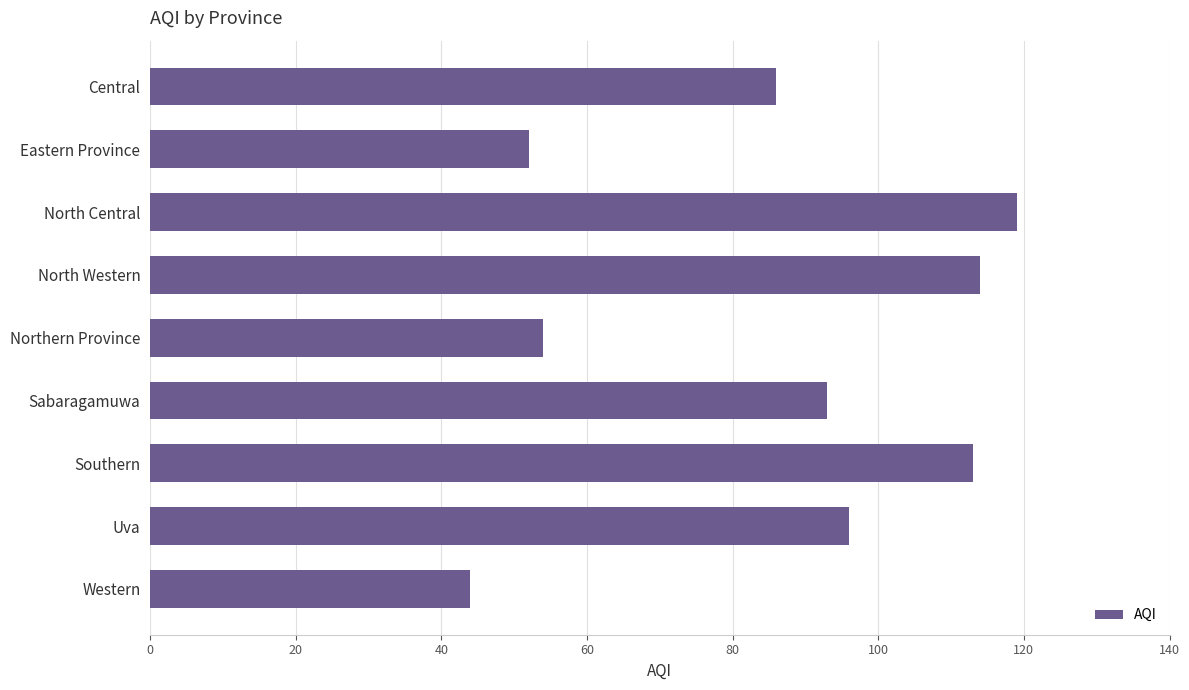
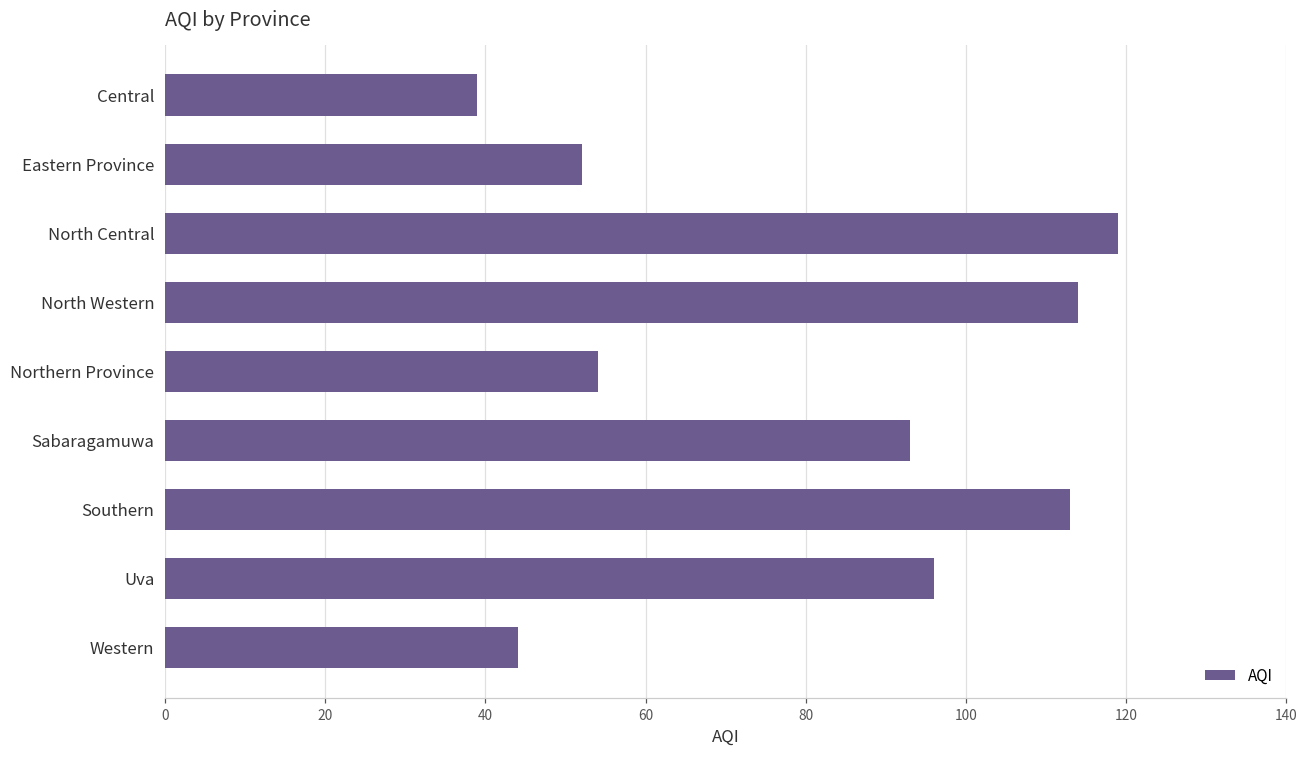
  {
-   "Central": 86,
+   "Central": 39,
    "Eastern Province": 52,
    "North Central": 119,
    "North Western": 114,
    "Northern Province": 54,
    "Sabaragamuwa": 93,
    "Southern": 113,
    "Uva": 96,
    "Western": 44
  }
